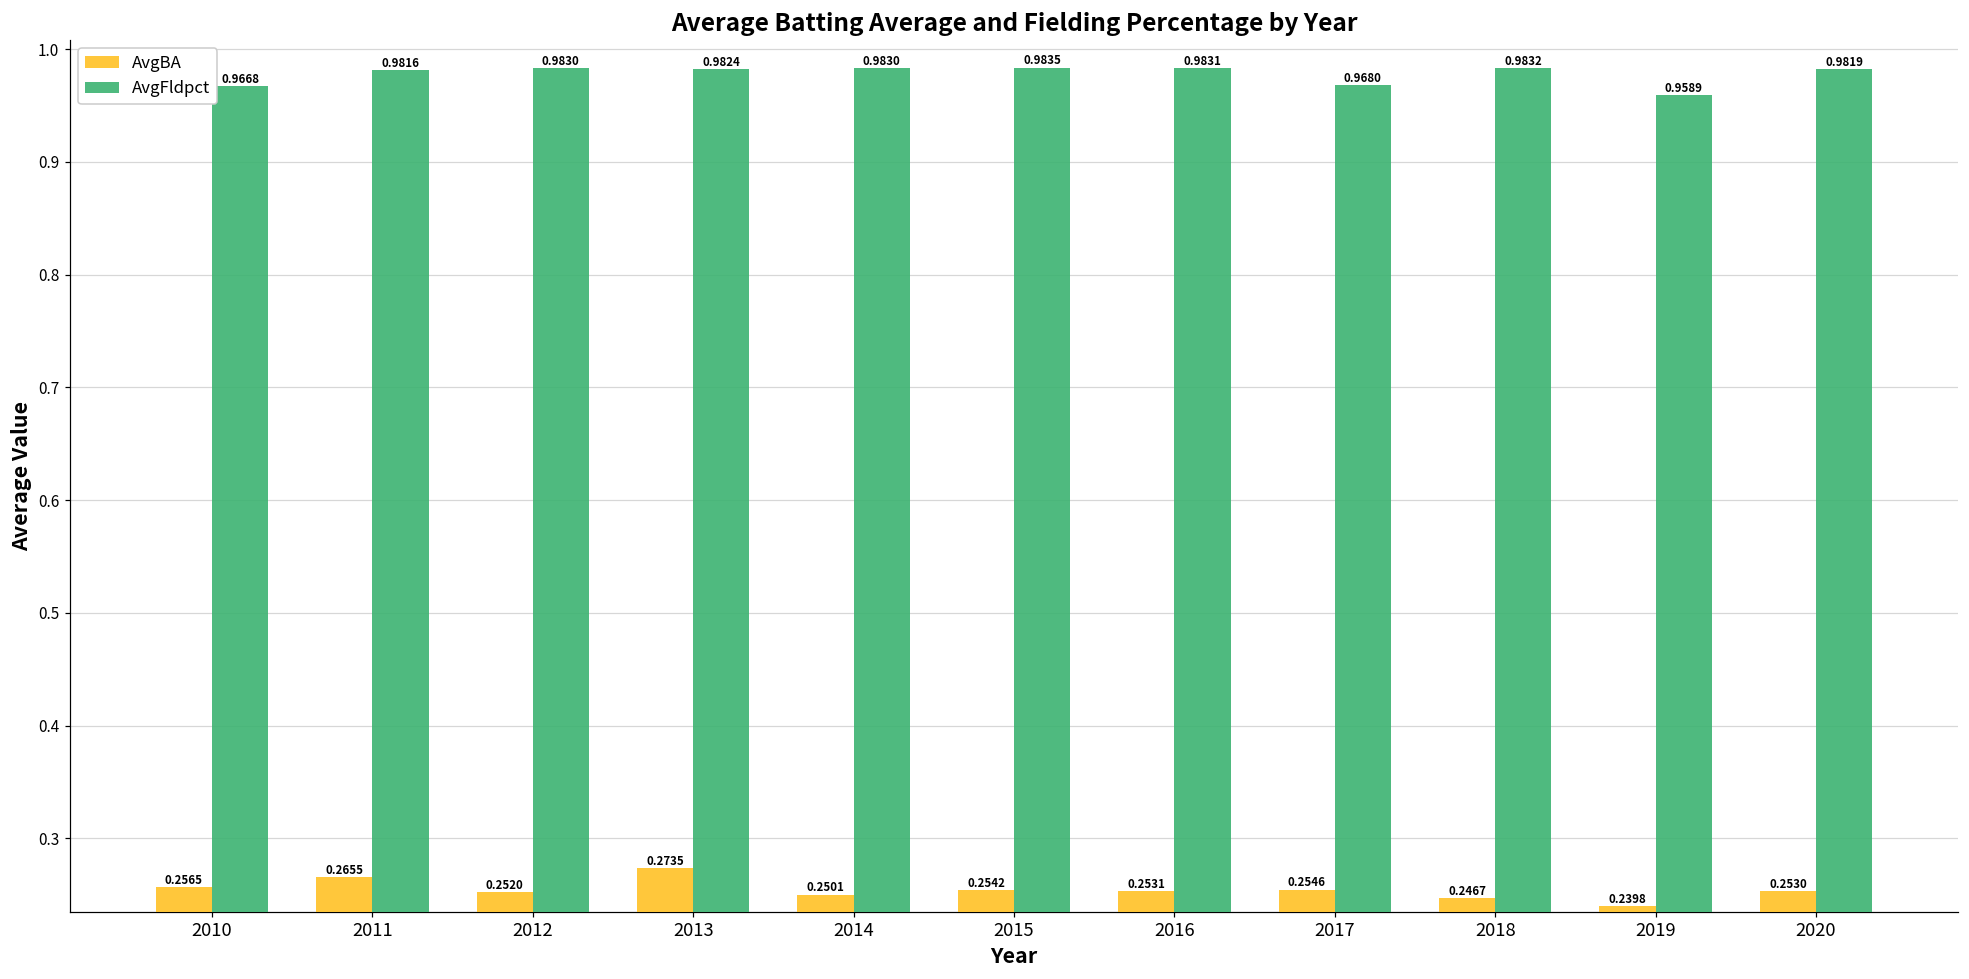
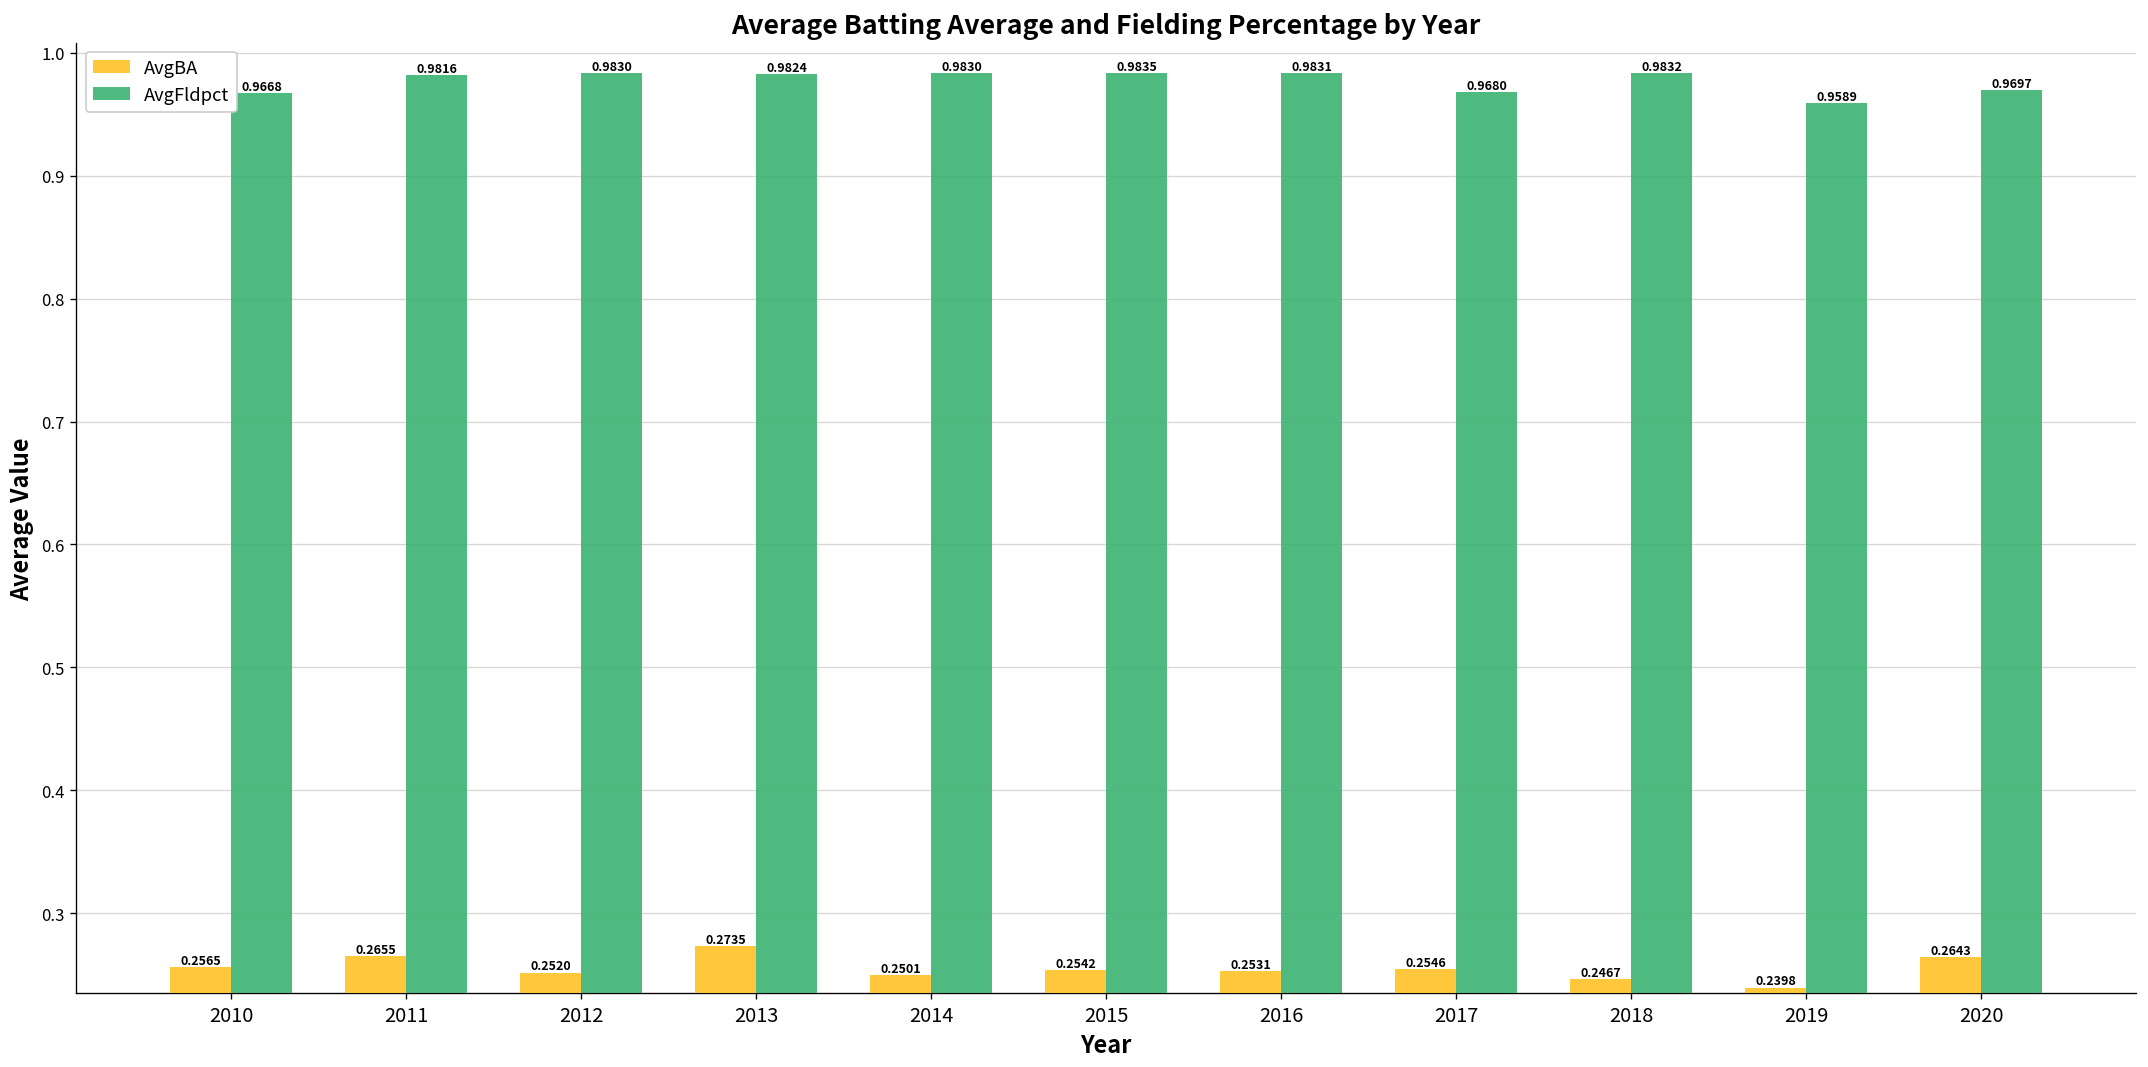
  {
    "AvgBA": {
      "2010": 0.2565,
      "2011": 0.2655,
      "2012": 0.2520,
      "2013": 0.2735,
      "2014": 0.2501,
      "2015": 0.2542,
      "2016": 0.2531,
      "2017": 0.2546,
      "2018": 0.2467,
      "2019": 0.2398,
-     "2020": 0.2530
+     "2020": 0.2643
    },
    "AvgFldpct": {
      "2010": 0.9668,
      "2011": 0.9816,
      "2012": 0.9830,
      "2013": 0.9824,
      "2014": 0.9830,
      "2015": 0.9835,
      "2016": 0.9831,
      "2017": 0.9680,
      "2018": 0.9832,
      "2019": 0.9589,
-     "2020": 0.9819
+     "2020": 0.9697
    }
  }
